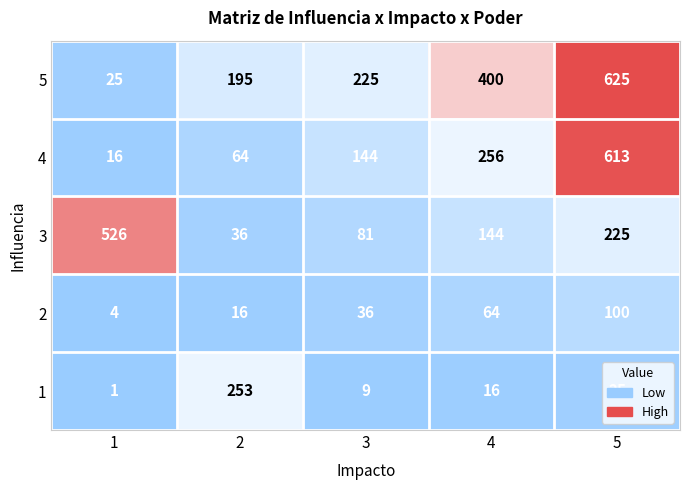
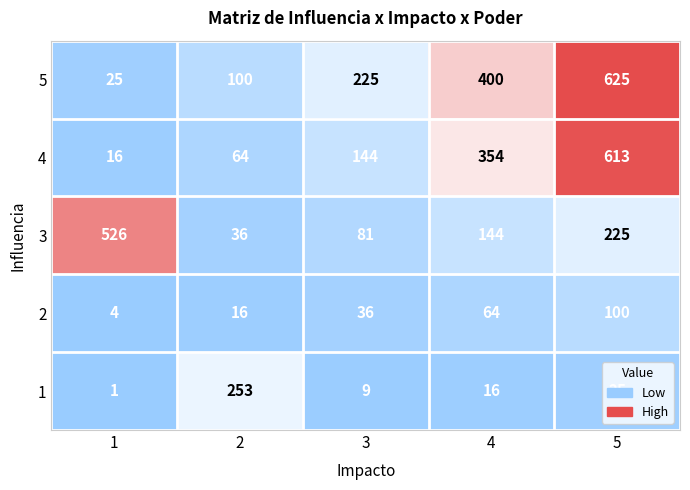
  {
    "5": {
      "1": 25,
-     "2": 195,
+     "2": 100,
      "3": 225,
      "4": 400,
      "5": 625
    },
    "4": {
      "1": 16,
      "2": 64,
      "3": 144,
-     "4": 256,
+     "4": 354,
      "5": 613
    },
    "3": {
      "1": 526,
      "2": 36,
      "3": 81,
      "4": 144,
      "5": 225
    },
    "2": {
      "1": 4,
      "2": 16,
      "3": 36,
      "4": 64,
      "5": 100
    },
    "1": {
      "1": 1,
      "2": 253,
      "3": 9,
      "4": 16
    }
  }
